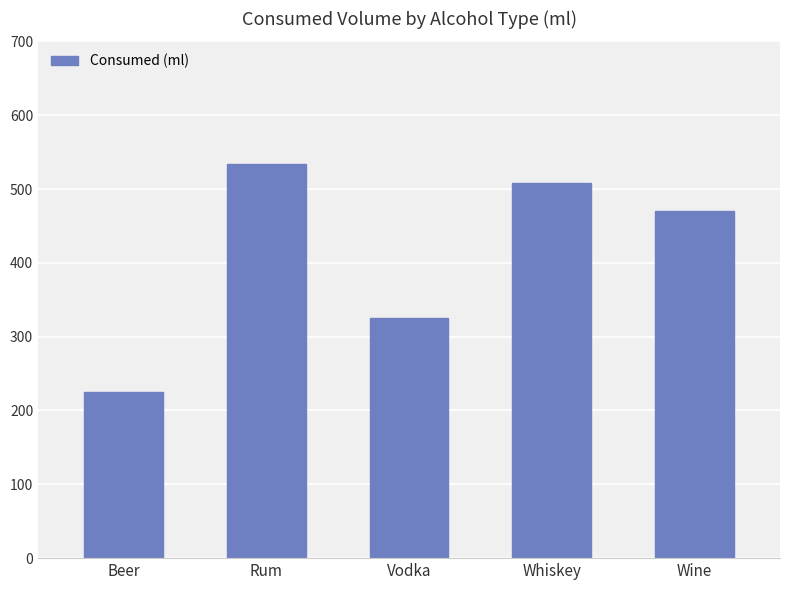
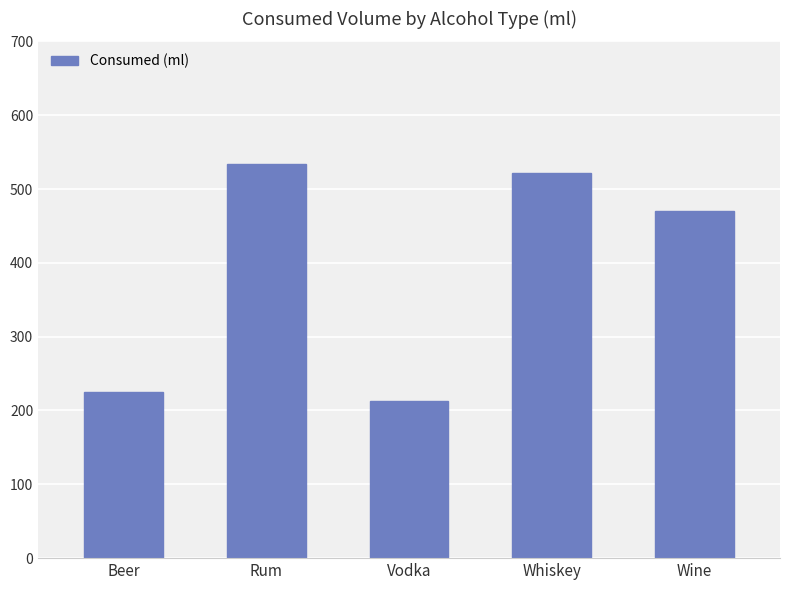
  {
    "Beer": 230,
    "Rum": 530,
-   "Vodka": 330,
-   "Whiskey": 510,
+   "Vodka": 210,
+   "Whiskey": 520,
    "Wine": 470
  }
